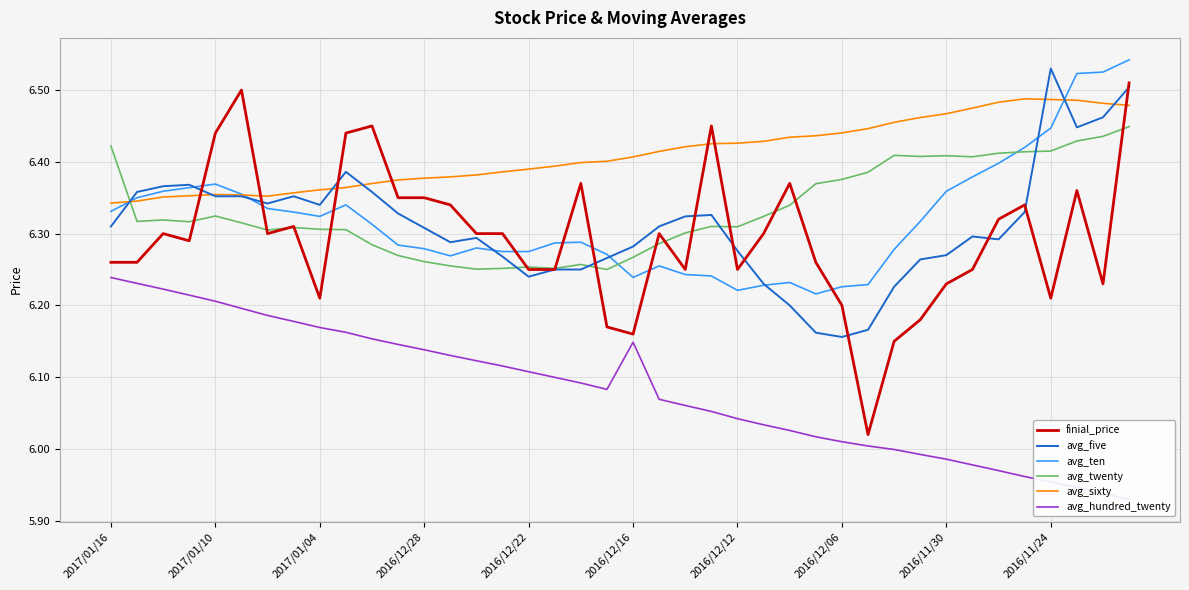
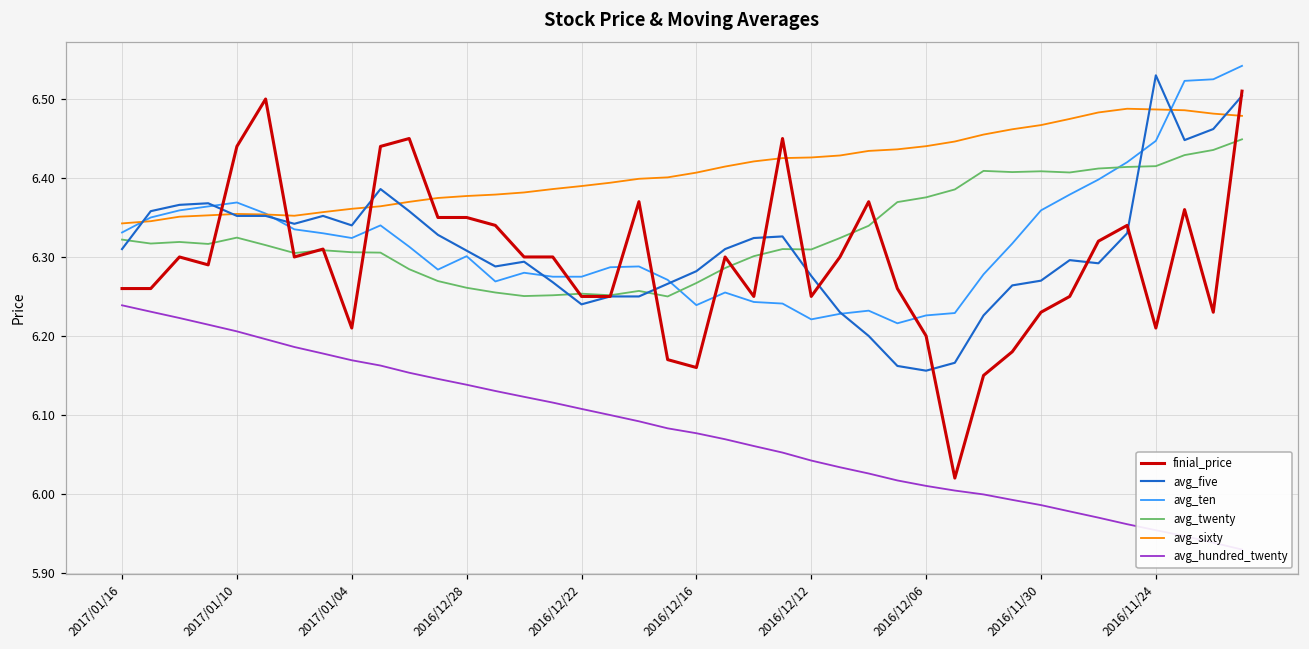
  {
    "finial_price": {
      "2017/01/16": 6.26,
      "2017/01/10": 6.44,
      "2017/01/04": 6.21,
      "2016/12/28": 6.35,
      "2016/12/16": 6.16,
      "2016/12/12": 6.25,
      "2016/12/06": 6.20,
      "2016/11/30": 6.23,
      "2016/11/24": 6.21
    },
    "avg_five": {
      "2017/01/16": 6.31,
      "2017/01/04": 6.34,
      "2016/12/28": 6.31,
      "2016/12/22": 6.24,
      "2016/12/16": 6.28,
      "2016/12/12": 6.28,
      "2016/12/06": 6.16,
      "2016/11/30": 6.27,
      "2016/11/24": 6.53
    },
    "avg_ten": {
      "2017/01/16": 6.33,
      "2017/01/10": 6.37,
      "2017/01/04": 6.32,
-     "2016/12/28": 6.28,
+     "2016/12/28": 6.30,
      "2016/12/22": 6.28,
      "2016/12/16": 6.24,
      "2016/12/12": 6.22,
      "2016/12/06": 6.23,
      "2016/11/30": 6.36,
      "2016/11/24": 6.45
    },
    "avg_twenty": {
-     "2017/01/16": 6.42,
+     "2017/01/16": 6.32,
      "2017/01/10": 6.32,
      "2017/01/04": 6.31,
      "2016/12/28": 6.26,
      "2016/12/16": 6.27,
      "2016/12/12": 6.31,
      "2016/12/06": 6.38,
      "2016/11/30": 6.41,
      "2016/11/24": 6.42
    },
    "avg_sixty": {
      "2017/01/16": 6.34,
      "2017/01/04": 6.36,
      "2016/12/28": 6.38,
      "2016/12/22": 6.39,
      "2016/12/16": 6.41,
      "2016/12/12": 6.43,
      "2016/12/06": 6.44,
      "2016/11/30": 6.47,
      "2016/11/24": 6.49
    },
    "avg_hundred_twenty": {
      "2017/01/16": 6.24,
      "2017/01/10": 6.21,
      "2017/01/04": 6.17,
      "2016/12/28": 6.14,
      "2016/12/22": 6.11,
-     "2016/12/16": 6.15,
+     "2016/12/16": 6.08,
      "2016/12/12": 6.04,
      "2016/12/06": 6.01,
      "2016/11/30": 5.99
    }
  }
